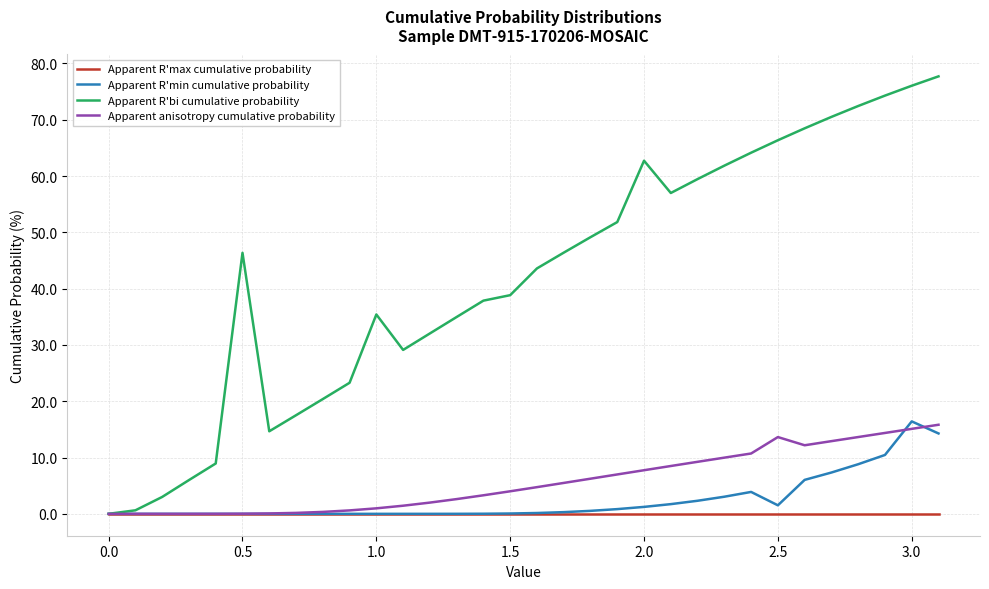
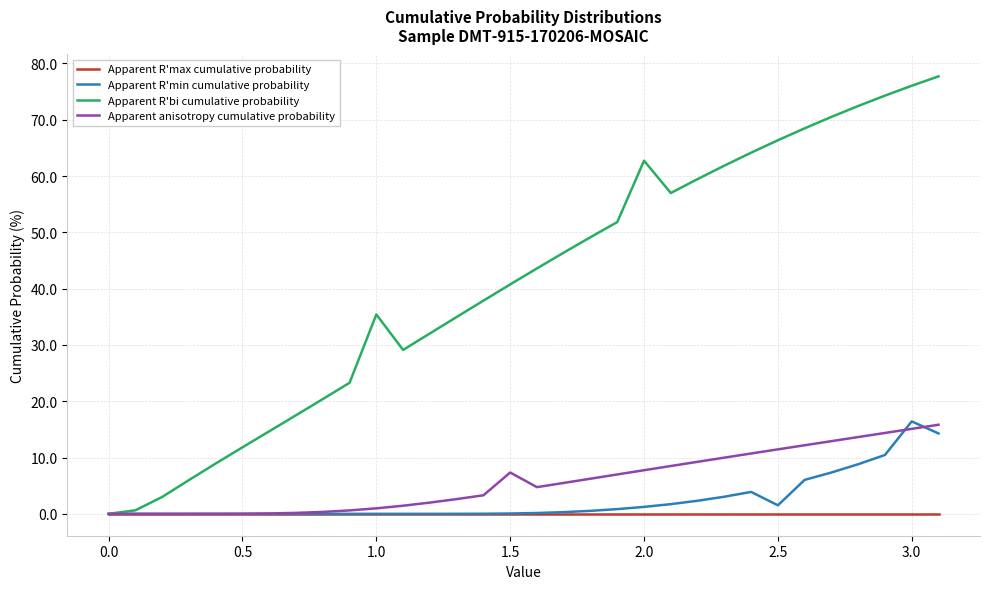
  {
    "Apparent R'max cumulative probability": {
      "2.0": 0,
      "2.5": 0,
      "3.0": 0
    },
    "Apparent R'min cumulative probability": {
      "2.0": 1,
      "2.5": 2,
      "3.0": 16
    },
    "Apparent R'bi cumulative probability": {
-     "0.5": 46,
+     "0.5": 12,
      "1.0": 35,
-     "1.5": 39,
+     "1.5": 41,
      "2.0": 63,
      "2.5": 66,
      "3.0": 76
    },
    "Apparent anisotropy cumulative probability": {
      "1.0": 1,
-     "1.5": 4,
+     "1.5": 7,
      "2.0": 8,
-     "2.5": 14,
+     "2.5": 11,
      "3.0": 15
    }
  }
